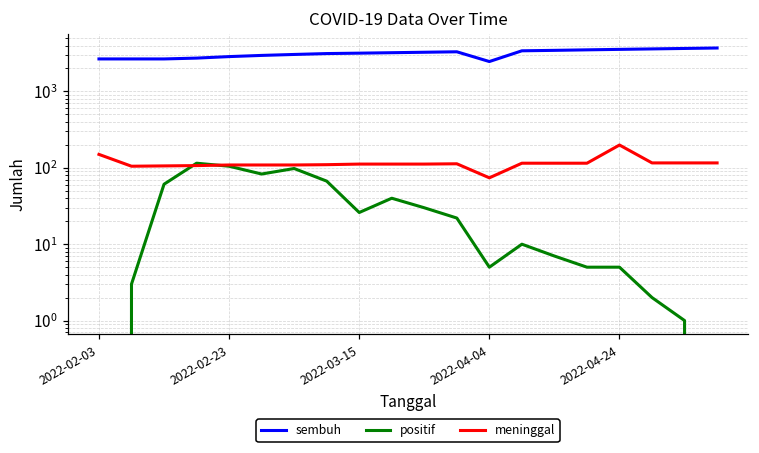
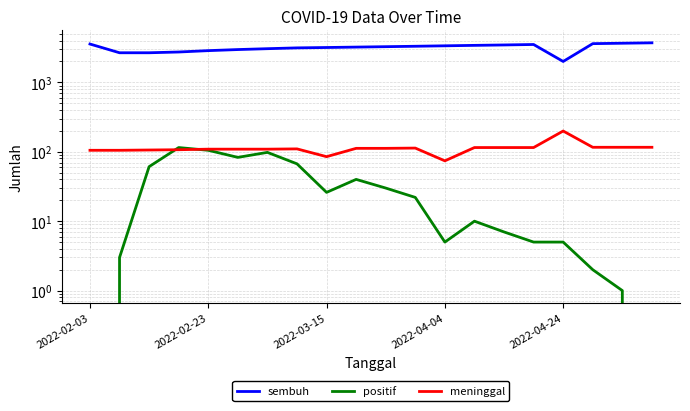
  {
    "sembuh": {
-     "2022-02-03": 2700,
+     "2022-02-03": 4000,
      "2022-02-23": 2900,
      "2022-03-15": 3000,
-     "2022-04-04": 2500,
-     "2022-04-24": 4000
+     "2022-04-04": 3000,
+     "2022-04-24": 2000
    },
    "positif": {
      "2022-03-15": 26,
      "2022-04-04": 5,
      "2022-04-24": 5
    },
    "meninggal": {
-     "2022-02-03": 150,
-     "2022-03-15": 110,
+     "2022-02-03": 110,
+     "2022-03-15": 90,
      "2022-04-04": 70,
      "2022-04-24": 200
    }
  }
